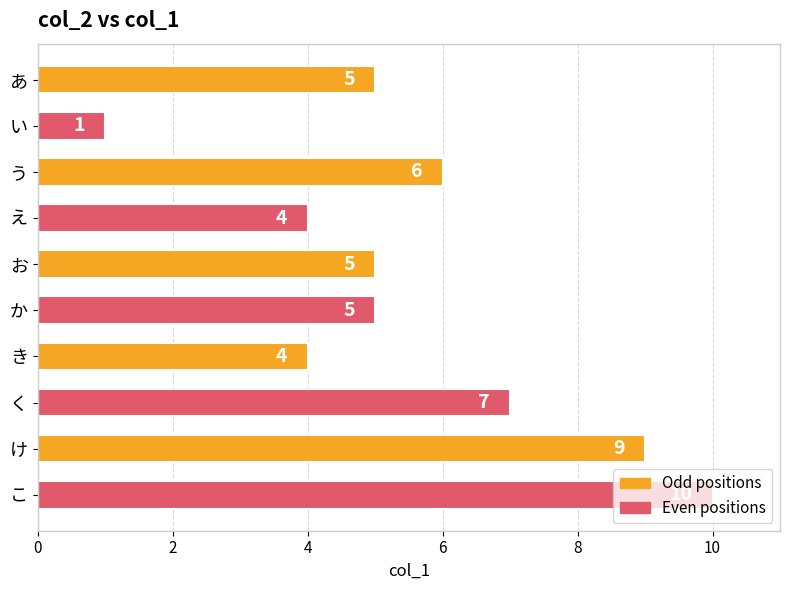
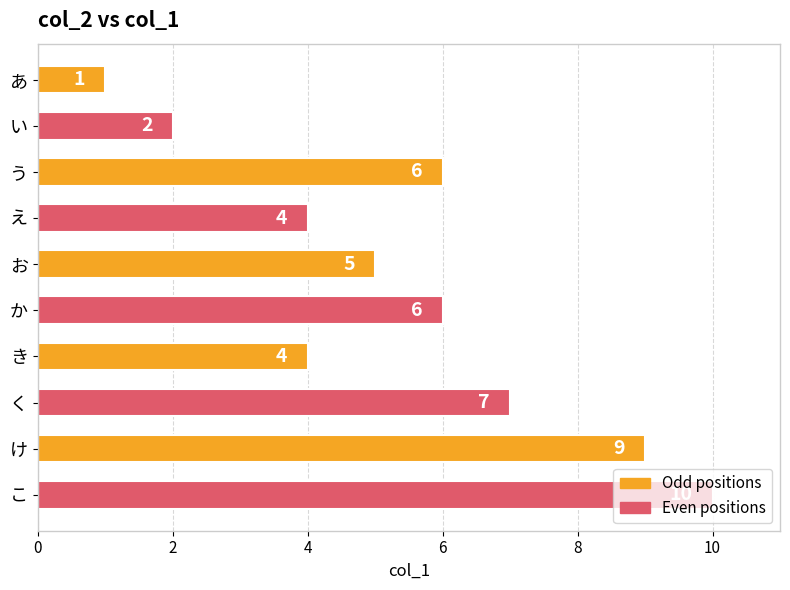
  {
-   "あ": 5,
-   "い": 1,
+   "あ": 1,
+   "い": 2,
    "う": 6,
    "え": 4,
    "お": 5,
-   "か": 5,
+   "か": 6,
    "き": 4,
    "く": 7,
    "け": 9
  }
